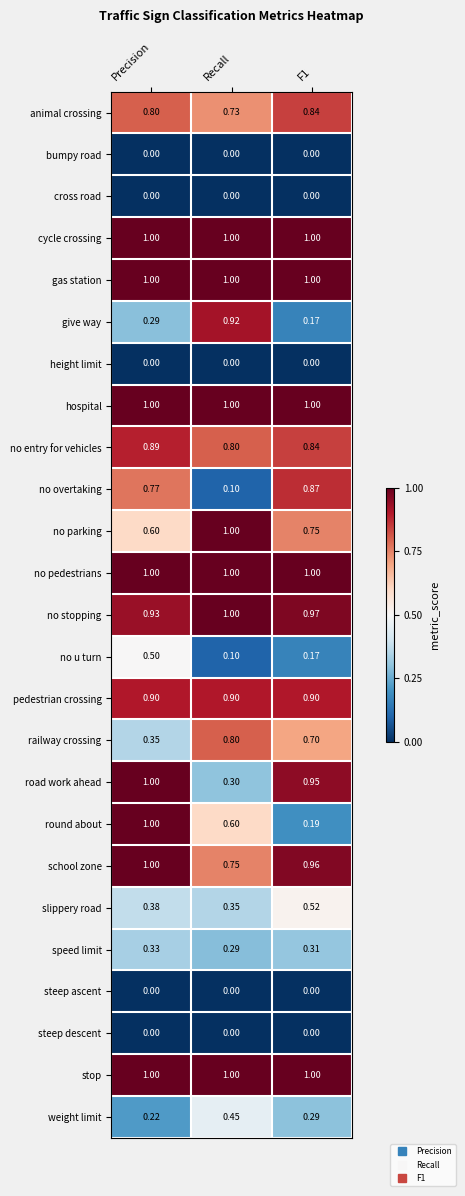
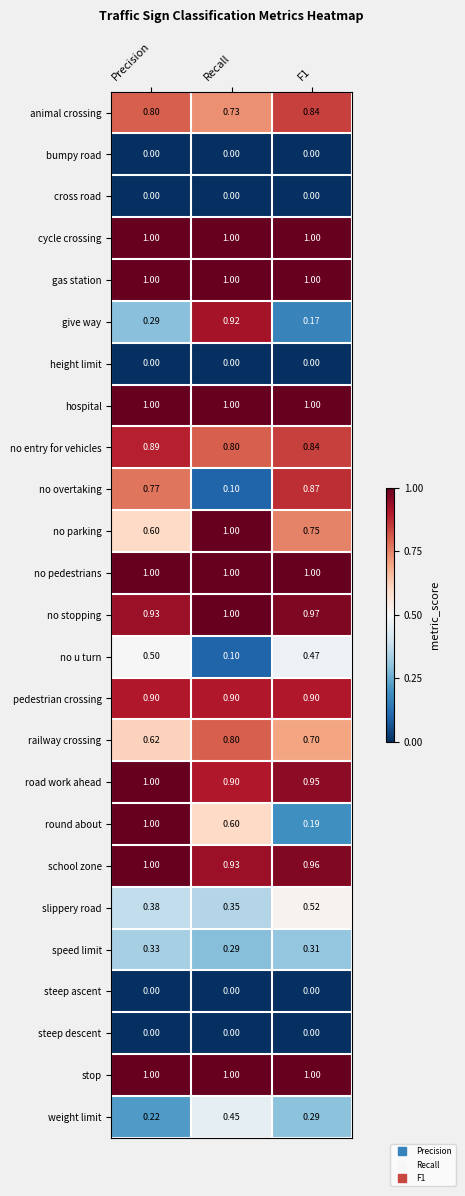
  {
    "animal crossing": {
      "Precision": 0.80,
      "Recall": 0.73,
      "F1": 0.84
    },
    "bumpy road": {
      "Precision": 0.00,
      "Recall": 0.00,
      "F1": 0.00
    },
    "cross road": {
      "Precision": 0.00,
      "Recall": 0.00,
      "F1": 0.00
    },
    "cycle crossing": {
      "Precision": 1.00,
      "Recall": 1.00,
      "F1": 1.00
    },
    "gas station": {
      "Precision": 1.00,
      "Recall": 1.00,
      "F1": 1.00
    },
    "give way": {
      "Precision": 0.29,
      "Recall": 0.92,
      "F1": 0.17
    },
    "height limit": {
      "Precision": 0.00,
      "Recall": 0.00,
      "F1": 0.00
    },
    "hospital": {
      "Precision": 1.00,
      "Recall": 1.00,
      "F1": 1.00
    },
    "no entry for vehicles": {
      "Precision": 0.89,
      "Recall": 0.80,
      "F1": 0.84
    },
    "no overtaking": {
      "Precision": 0.77,
      "Recall": 0.10,
      "F1": 0.87
    },
    "no parking": {
      "Precision": 0.60,
      "Recall": 1.00,
      "F1": 0.75
    },
    "no pedestrians": {
      "Precision": 1.00,
      "Recall": 1.00,
      "F1": 1.00
    },
    "no stopping": {
      "Precision": 0.93,
      "Recall": 1.00,
      "F1": 0.97
    },
    "no u turn": {
      "Precision": 0.50,
      "Recall": 0.10,
-     "F1": 0.17
+     "F1": 0.47
    },
    "pedestrian crossing": {
      "Precision": 0.90,
      "Recall": 0.90,
      "F1": 0.90
    },
    "railway crossing": {
-     "Precision": 0.35,
+     "Precision": 0.62,
      "Recall": 0.80,
      "F1": 0.70
    },
    "road work ahead": {
      "Precision": 1.00,
-     "Recall": 0.30,
+     "Recall": 0.90,
      "F1": 0.95
    },
    "round about": {
      "Precision": 1.00,
      "Recall": 0.60,
      "F1": 0.19
    },
    "school zone": {
      "Precision": 1.00,
-     "Recall": 0.75,
+     "Recall": 0.93,
      "F1": 0.96
    },
    "slippery road": {
      "Precision": 0.38,
      "Recall": 0.35,
      "F1": 0.52
    },
    "speed limit": {
      "Precision": 0.33,
      "Recall": 0.29,
      "F1": 0.31
    },
    "steep ascent": {
      "Precision": 0.00,
      "Recall": 0.00,
      "F1": 0.00
    },
    "steep descent": {
      "Precision": 0.00,
      "Recall": 0.00,
      "F1": 0.00
    },
    "stop": {
      "Precision": 1.00,
      "Recall": 1.00,
      "F1": 1.00
    },
    "weight limit": {
      "Precision": 0.22,
      "Recall": 0.45,
      "F1": 0.29
    }
  }
